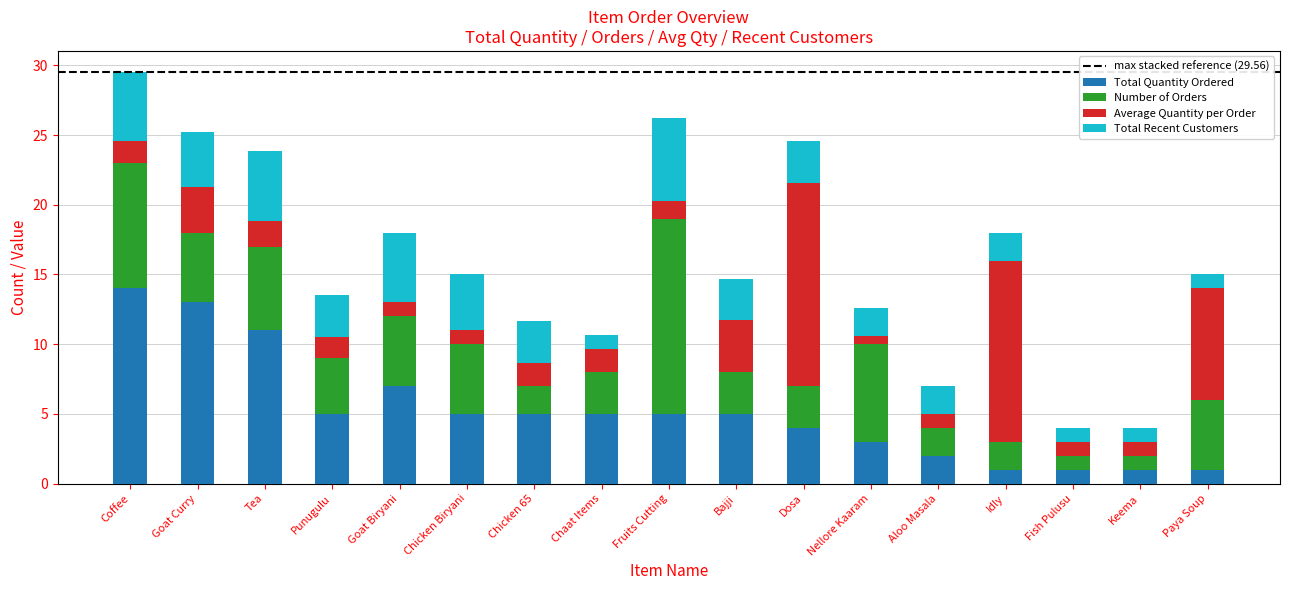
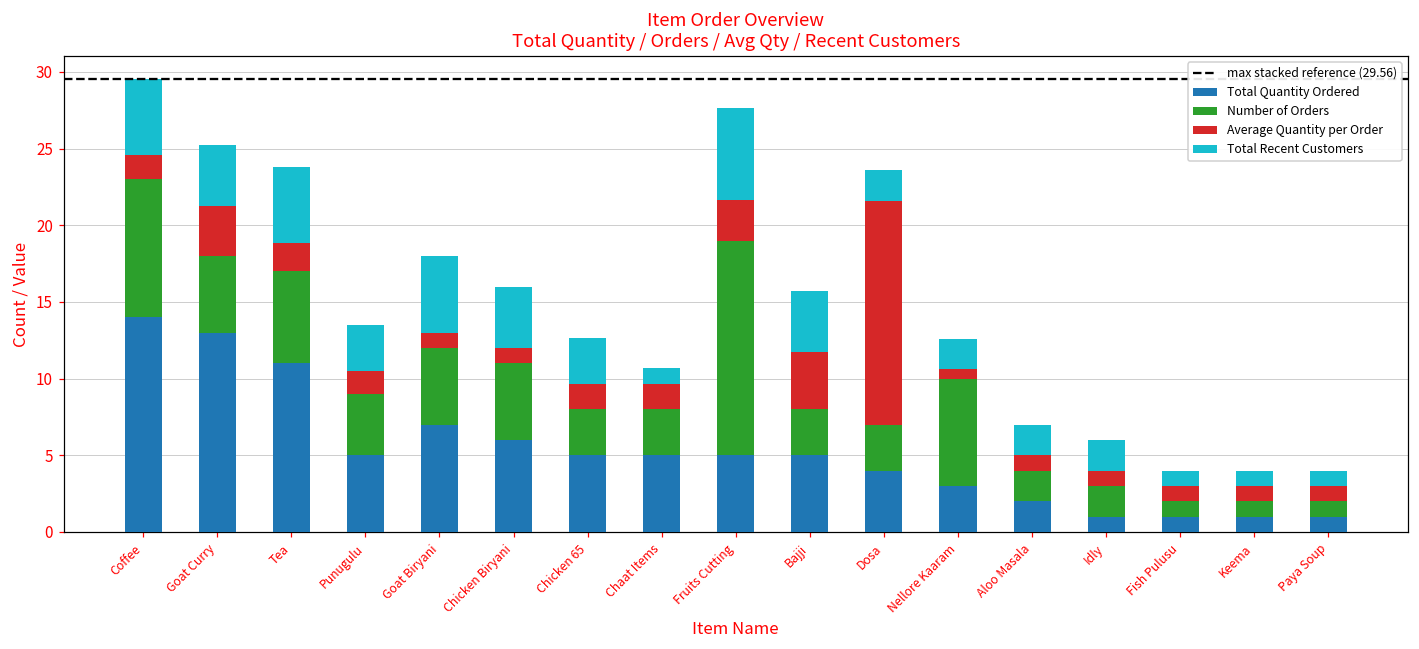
  {
    "Total Quantity Ordered": {
      "Coffee": 14,
      "Goat Curry": 13,
      "Tea": 11,
      "Punugulu": 5,
      "Goat Biryani": 7,
-     "Chicken Biryani": 5,
+     "Chicken Biryani": 6,
      "Chicken 65": 5,
      "Chaat Items": 5,
      "Fruits Cutting": 5,
      "Bajji": 5,
      "Dosa": 4,
      "Nellore Kaaram": 3,
      "Aloo Masala": 2,
      "Idly": 1,
      "Fish Pulusu": 1,
      "Keema": 1,
      "Paya Soup": 1
    },
    "Number of Orders": {
      "Coffee": 9,
      "Goat Curry": 5,
      "Tea": 6,
      "Punugulu": 4,
      "Goat Biryani": 5,
      "Chicken Biryani": 5,
-     "Chicken 65": 2,
+     "Chicken 65": 3,
      "Chaat Items": 3,
      "Fruits Cutting": 14,
      "Bajji": 3,
      "Dosa": 3,
      "Nellore Kaaram": 7,
      "Aloo Masala": 2,
      "Idly": 2,
      "Fish Pulusu": 1,
      "Keema": 1,
-     "Paya Soup": 5
+     "Paya Soup": 1
    },
    "Average Quantity per Order": {
      "Coffee": 1.6,
      "Goat Curry": 3.3,
      "Tea": 1.8,
      "Punugulu": 1.5,
      "Goat Biryani": 1.0,
      "Chicken Biryani": 1.0,
      "Chicken 65": 1.7,
      "Chaat Items": 1.7,
-     "Fruits Cutting": 1.3,
+     "Fruits Cutting": 2.7,
      "Bajji": 3.7,
      "Dosa": 14.6,
      "Nellore Kaaram": 0.6,
      "Aloo Masala": 1.0,
-     "Idly": 13,
+     "Idly": 1,
      "Fish Pulusu": 1.0,
      "Keema": 1.0,
-     "Paya Soup": 8
+     "Paya Soup": 1
    },
    "Total Recent Customers": {
      "Coffee": 5,
      "Goat Curry": 4,
      "Tea": 5,
      "Punugulu": 3,
      "Goat Biryani": 5,
      "Chicken Biryani": 4,
      "Chicken 65": 3,
      "Chaat Items": 1,
      "Fruits Cutting": 6,
-     "Bajji": 3,
-     "Dosa": 3,
+     "Bajji": 4,
+     "Dosa": 2,
      "Nellore Kaaram": 2,
      "Aloo Masala": 2,
      "Idly": 2,
      "Fish Pulusu": 1,
      "Keema": 1,
      "Paya Soup": 1
    }
  }
